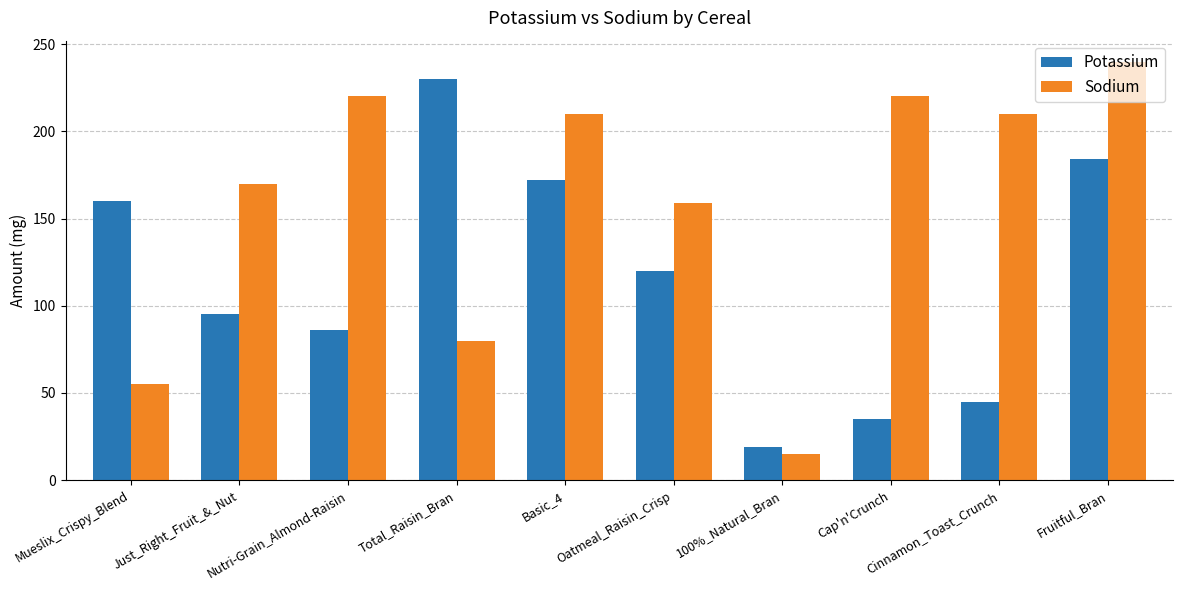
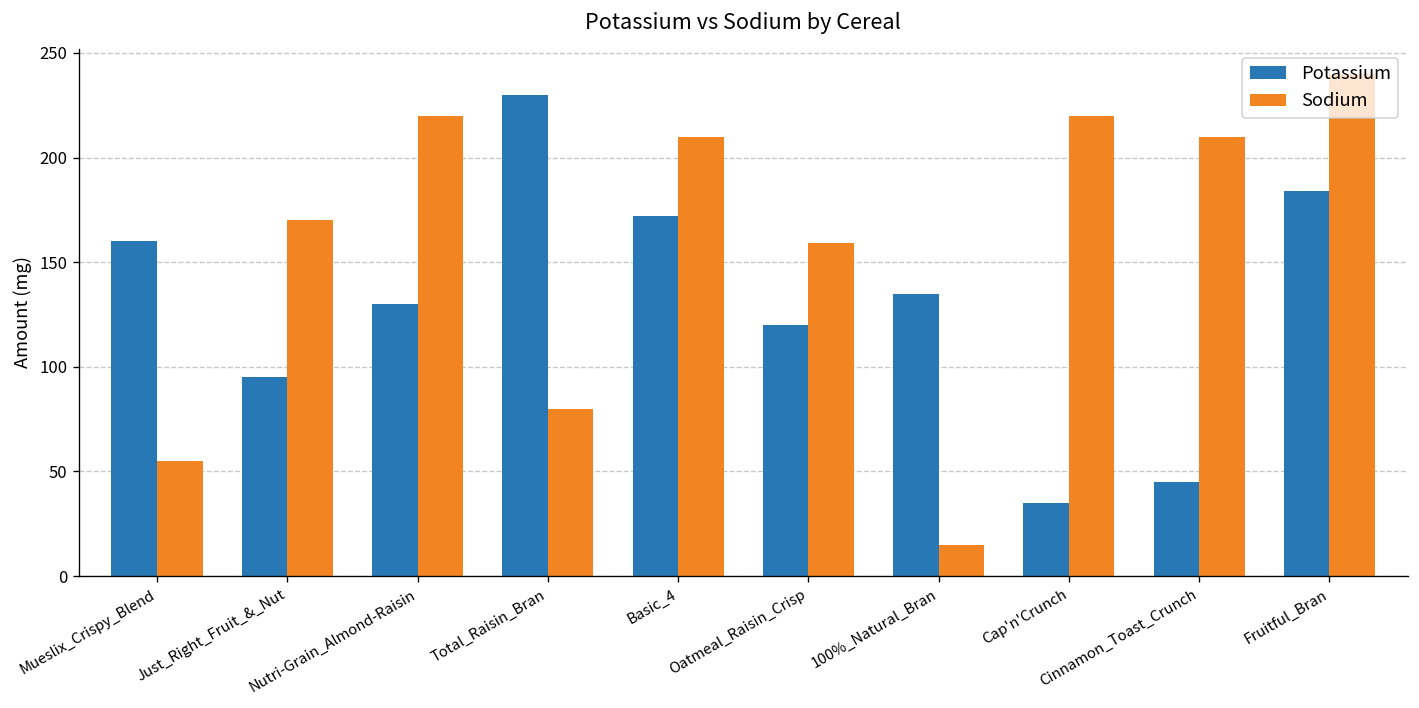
  {
    "Potassium": {
      "Mueslix_Crispy_Blend": 160,
      "Just_Right_Fruit_&_Nut": 95,
-     "Nutri-Grain_Almond-Raisin": 86,
+     "Nutri-Grain_Almond-Raisin": 130,
      "Total_Raisin_Bran": 230,
      "Basic_4": 172,
      "Oatmeal_Raisin_Crisp": 120,
-     "100%_Natural_Bran": 19,
+     "100%_Natural_Bran": 135,
      "Cap'n'Crunch": 35,
      "Cinnamon_Toast_Crunch": 45,
      "Fruitful_Bran": 184
    },
    "Sodium": {
      "Mueslix_Crispy_Blend": 55,
      "Just_Right_Fruit_&_Nut": 170,
      "Nutri-Grain_Almond-Raisin": 220,
      "Total_Raisin_Bran": 80,
      "Basic_4": 210,
      "Oatmeal_Raisin_Crisp": 159,
      "100%_Natural_Bran": 15,
      "Cap'n'Crunch": 220,
      "Cinnamon_Toast_Crunch": 210
    }
  }
